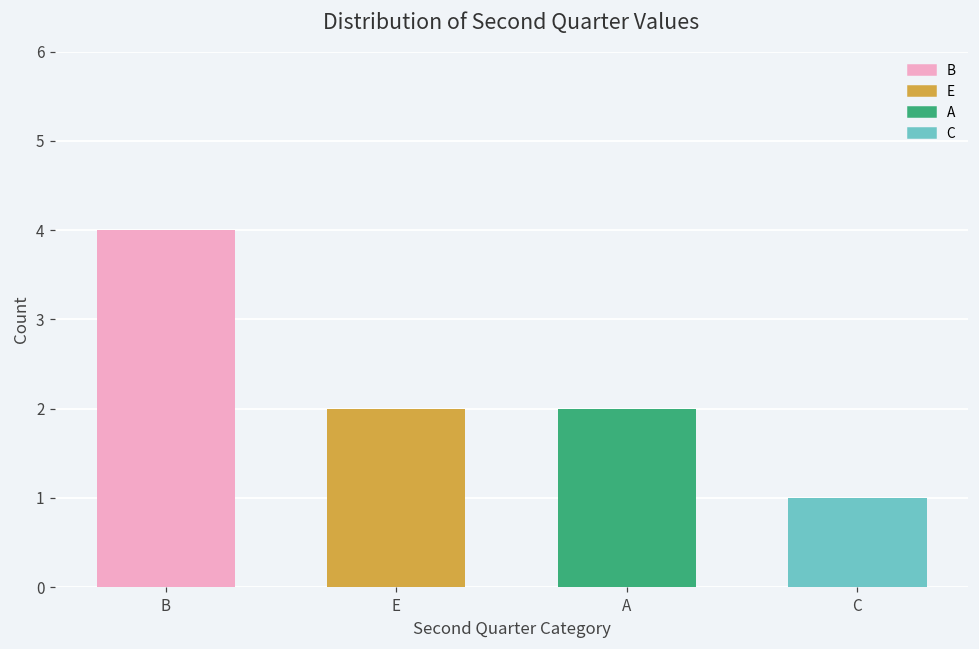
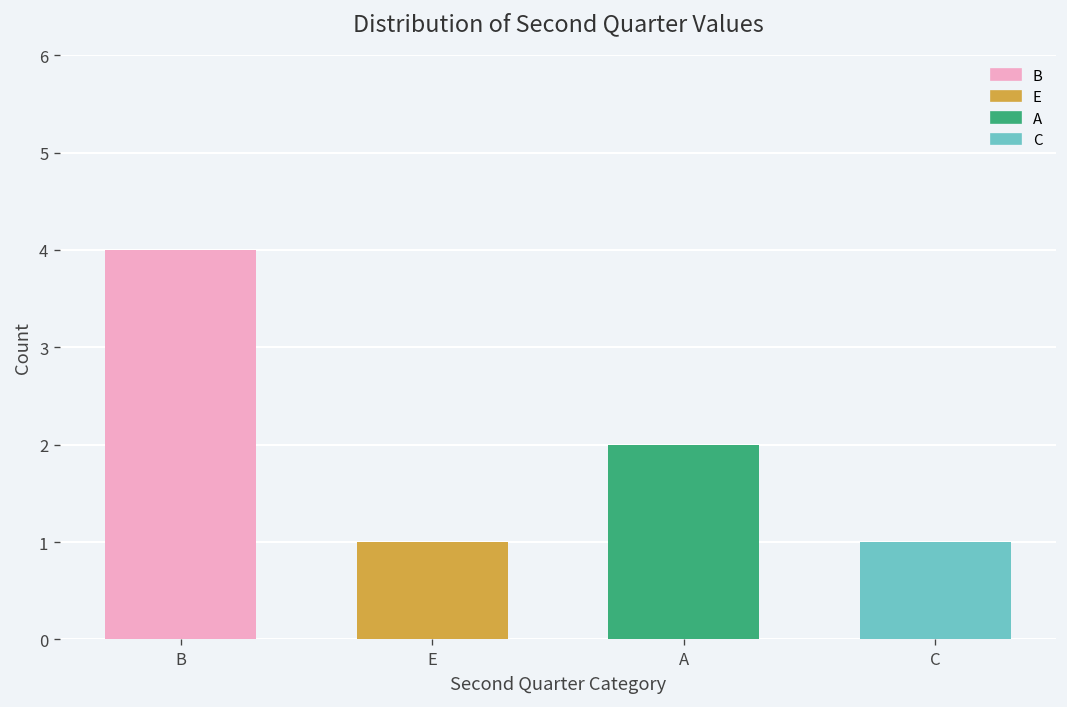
  {
    "B": 4,
-   "E": 2,
+   "E": 1,
    "A": 2,
    "C": 1
  }
